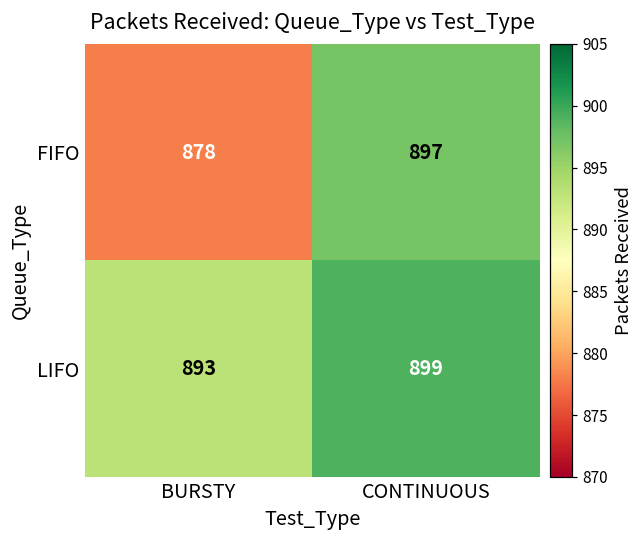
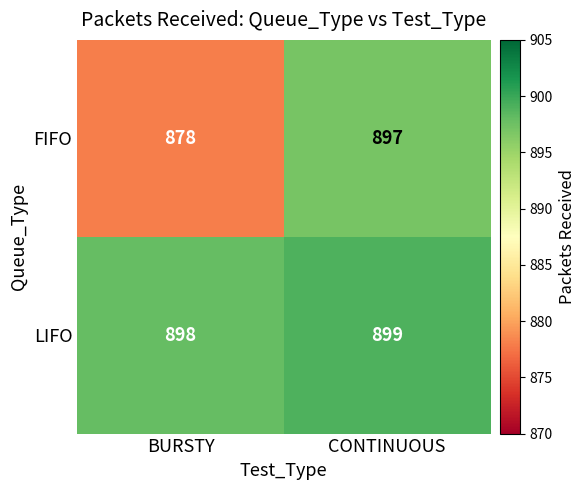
  {
    "FIFO": {
      "BURSTY": 878,
      "CONTINUOUS": 897
    },
    "LIFO": {
-     "BURSTY": 893,
+     "BURSTY": 898,
      "CONTINUOUS": 899
    }
  }
